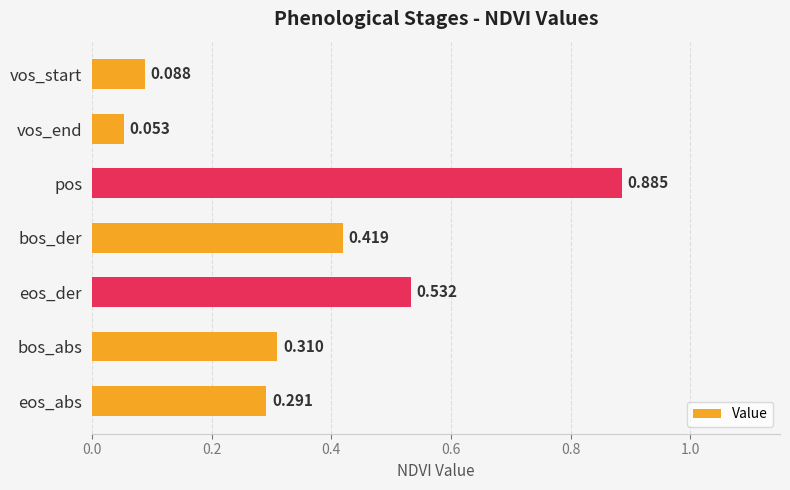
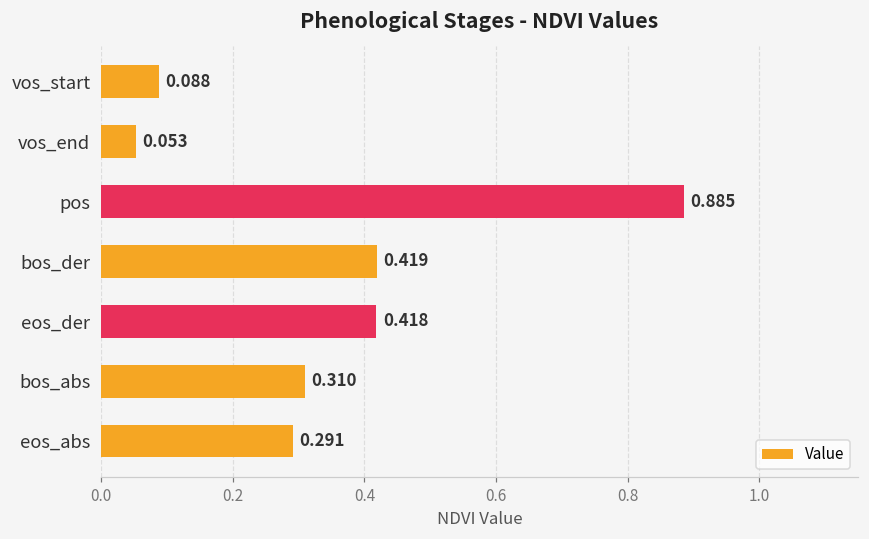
  {
    "vos_start": 0.088,
    "vos_end": 0.053,
    "pos": 0.885,
    "bos_der": 0.419,
-   "eos_der": 0.532,
+   "eos_der": 0.418,
    "bos_abs": 0.310,
    "eos_abs": 0.291
  }
